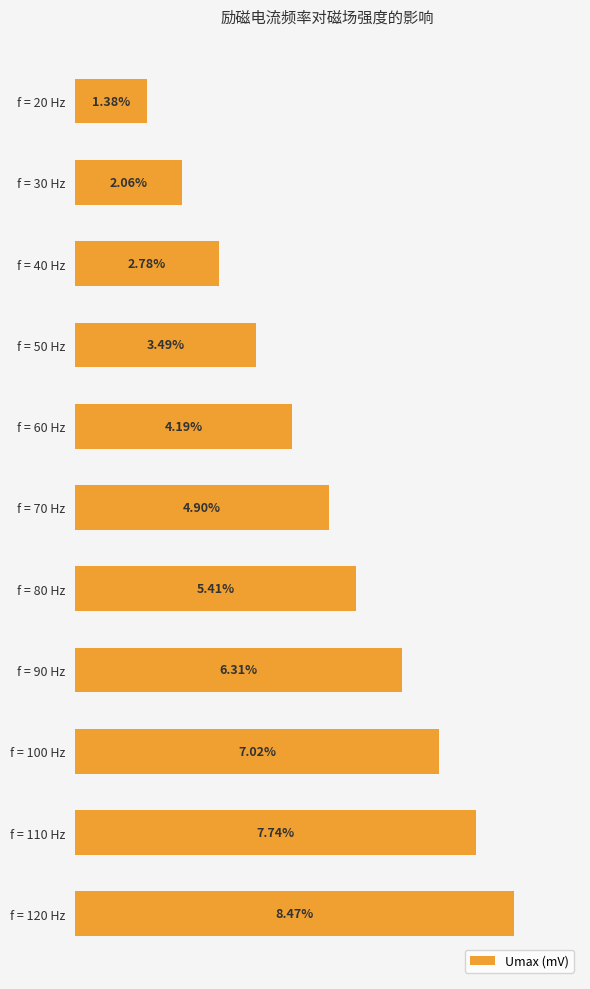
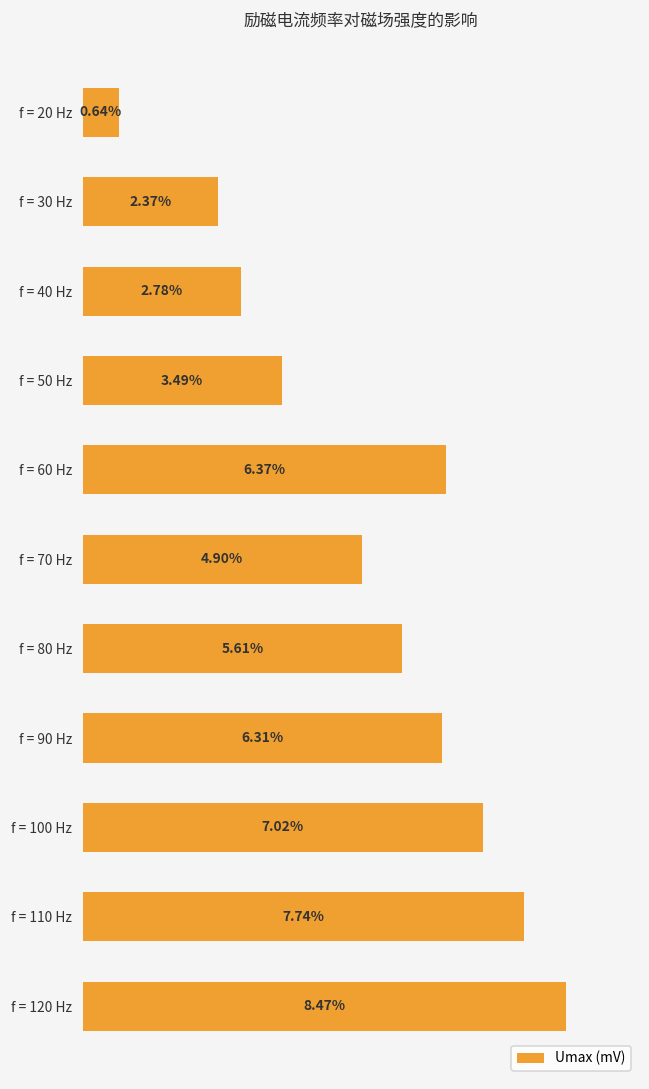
  {
-   "f = 20 Hz": "1.38%",
-   "f = 30 Hz": "2.06%",
+   "f = 20 Hz": "0.64%",
+   "f = 30 Hz": "2.37%",
    "f = 40 Hz": "2.78%",
    "f = 50 Hz": "3.49%",
-   "f = 60 Hz": "4.19%",
+   "f = 60 Hz": "6.37%",
    "f = 70 Hz": "4.90%",
-   "f = 80 Hz": "5.41%",
+   "f = 80 Hz": "5.61%",
    "f = 90 Hz": "6.31%",
    "f = 100 Hz": "7.02%",
    "f = 110 Hz": "7.74%",
    "f = 120 Hz": "8.47%"
  }
